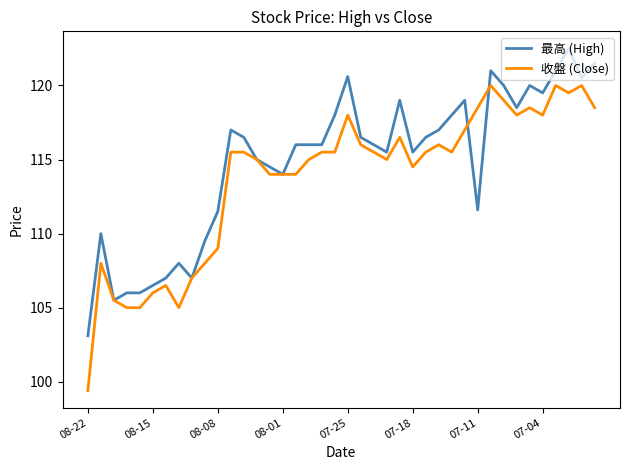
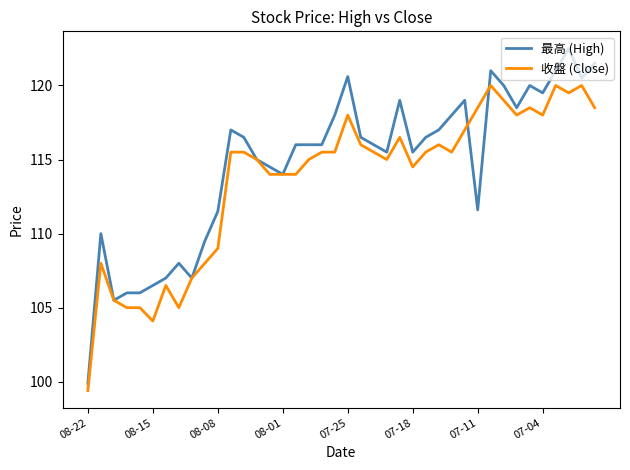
  {
    "最高 (High)": {
-     "08-22": 103.1,
+     "08-22": 99.9,
      "08-15": 106.5,
      "08-08": 111.5,
      "07-25": 120.6,
      "07-18": 115.5,
      "07-11": 111.6,
      "07-04": 119.5
    },
    "收盤 (Close)": {
      "08-22": 99.4,
-     "08-15": 106.0,
+     "08-15": 104.1,
      "08-08": 109.0,
      "07-25": 118.0,
      "07-18": 114.5,
      "07-11": 118.5,
      "07-04": 118.0
    }
  }
